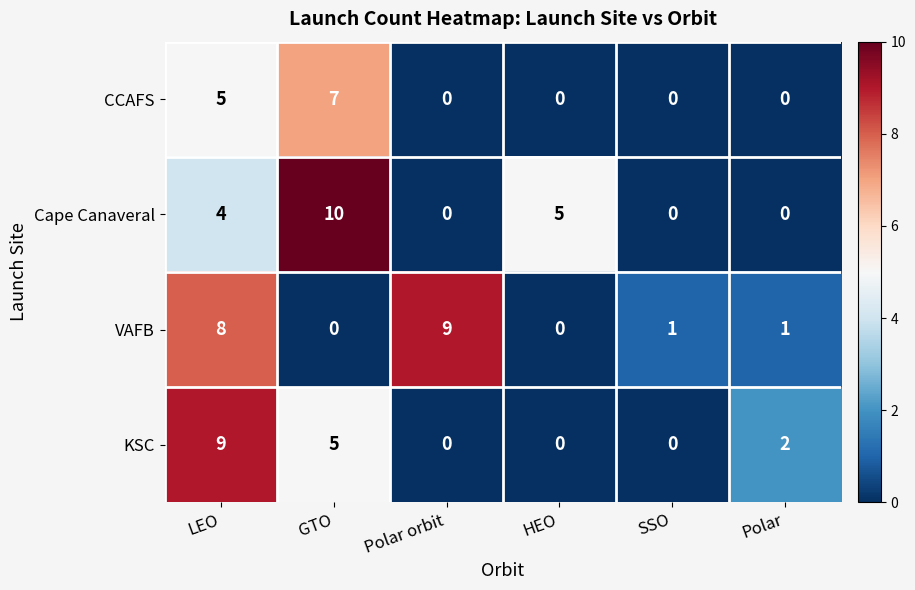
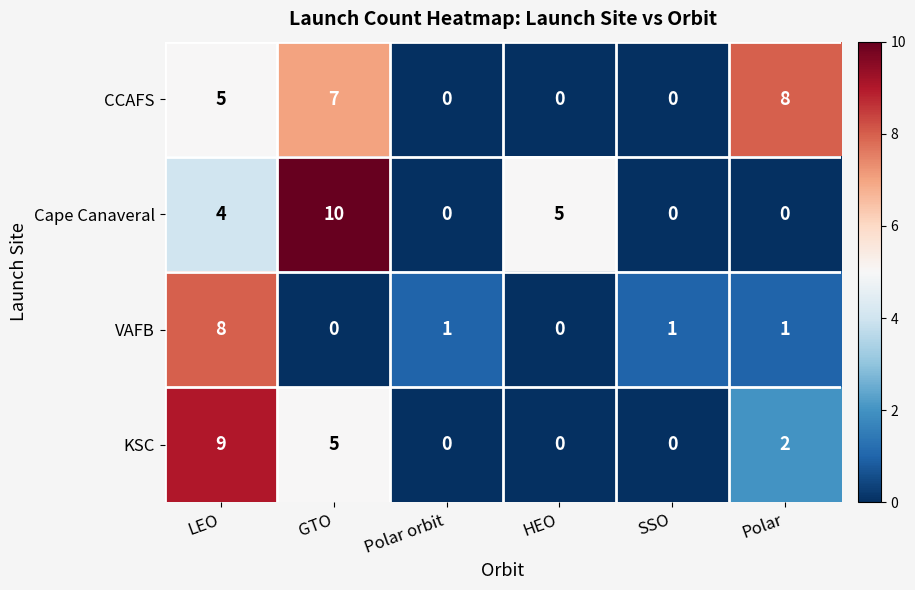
  {
    "CCAFS": {
      "LEO": 5,
      "GTO": 7,
      "Polar orbit": 0,
      "HEO": 0,
      "SSO": 0,
-     "Polar": 0
+     "Polar": 8
    },
    "Cape Canaveral": {
      "LEO": 4,
      "GTO": 10,
      "Polar orbit": 0,
      "HEO": 5,
      "SSO": 0,
      "Polar": 0
    },
    "VAFB": {
      "LEO": 8,
      "GTO": 0,
-     "Polar orbit": 9,
+     "Polar orbit": 1,
      "HEO": 0,
      "SSO": 1,
      "Polar": 1
    },
    "KSC": {
      "LEO": 9,
      "GTO": 5,
      "Polar orbit": 0,
      "HEO": 0,
      "SSO": 0,
      "Polar": 2
    }
  }
